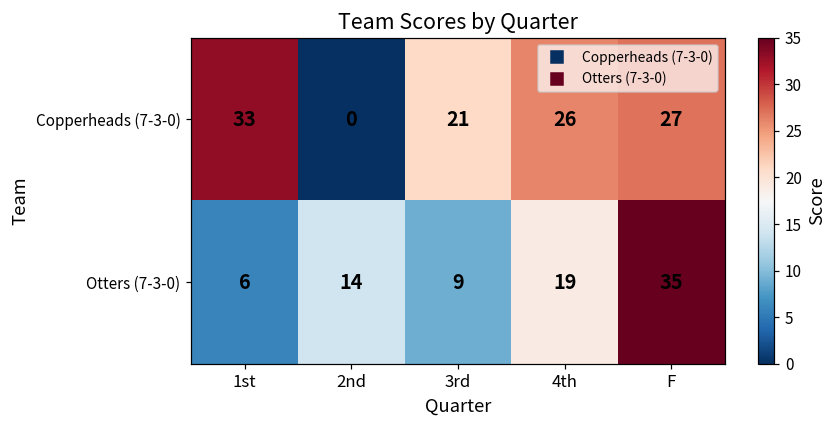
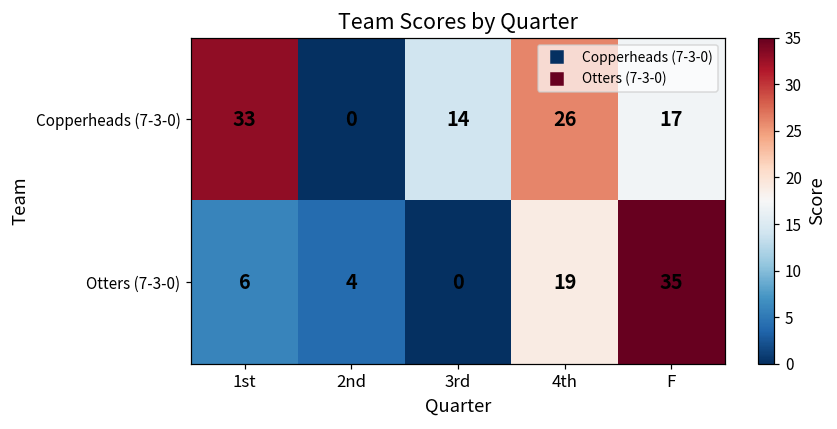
  {
    "Copperheads (7-3-0)": {
      "1st": 33,
      "2nd": 0,
-     "3rd": 21,
+     "3rd": 14,
      "4th": 26,
-     "F": 27
+     "F": 17
    },
    "Otters (7-3-0)": {
      "1st": 6,
-     "2nd": 14,
-     "3rd": 9,
+     "2nd": 4,
+     "3rd": 0,
      "4th": 19,
      "F": 35
    }
  }
